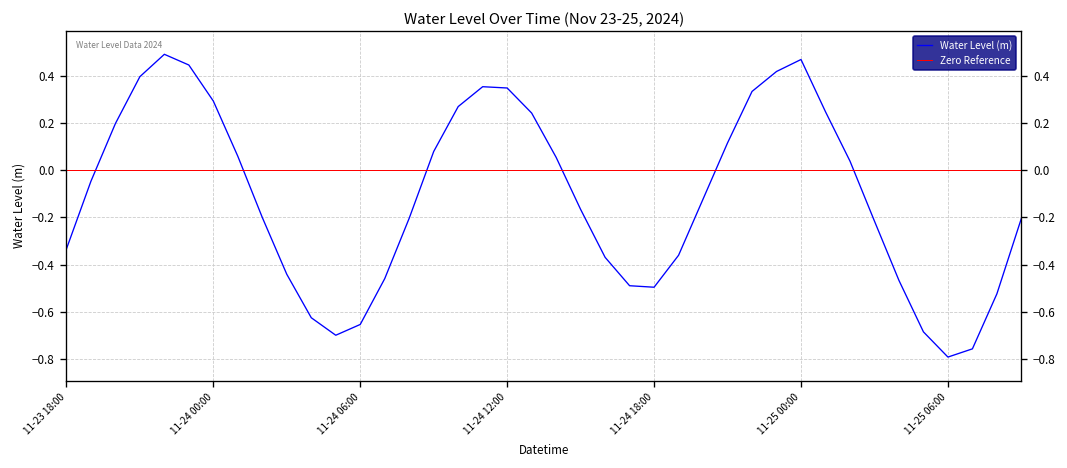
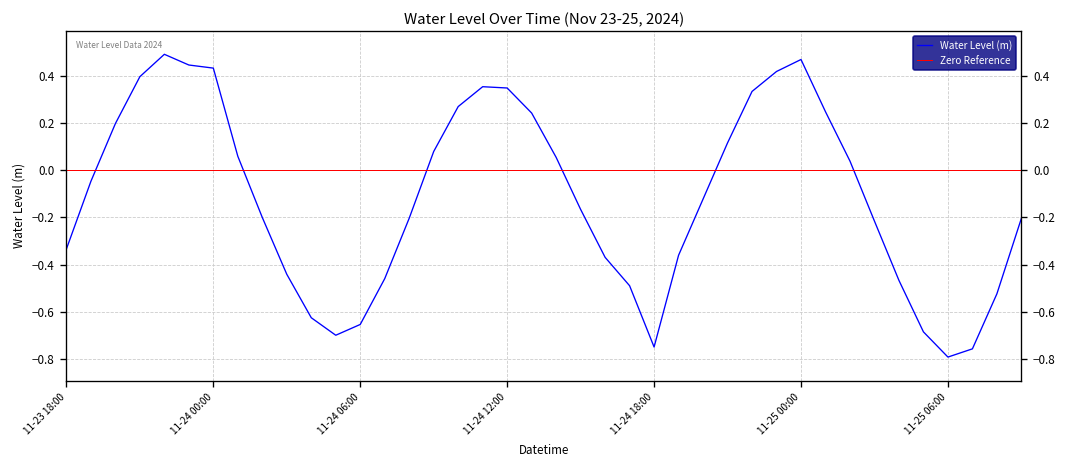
  {
    "11-23 18:00": -0.33,
-   "11-24 00:00": 0.29,
+   "11-24 00:00": 0.43,
    "11-24 06:00": -0.65,
    "11-24 12:00": 0.35,
-   "11-24 18:00": -0.50,
+   "11-24 18:00": -0.75,
    "11-25 00:00": 0.47,
    "11-25 06:00": -0.79
  }
